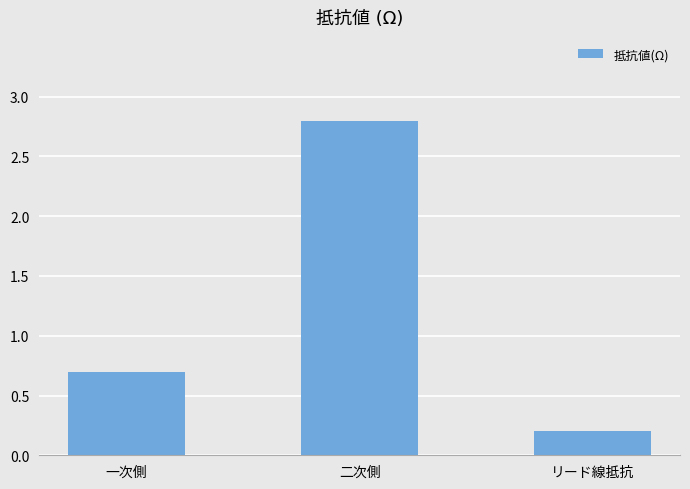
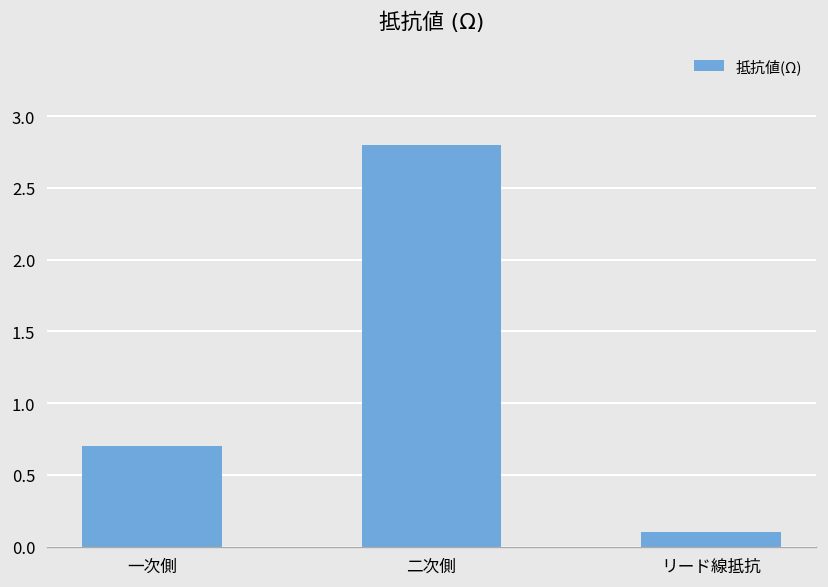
  {
    "一次側": 0.7,
    "二次側": 2.8,
-   "リード線抵抗": 0.2
+   "リード線抵抗": 0.1
  }
